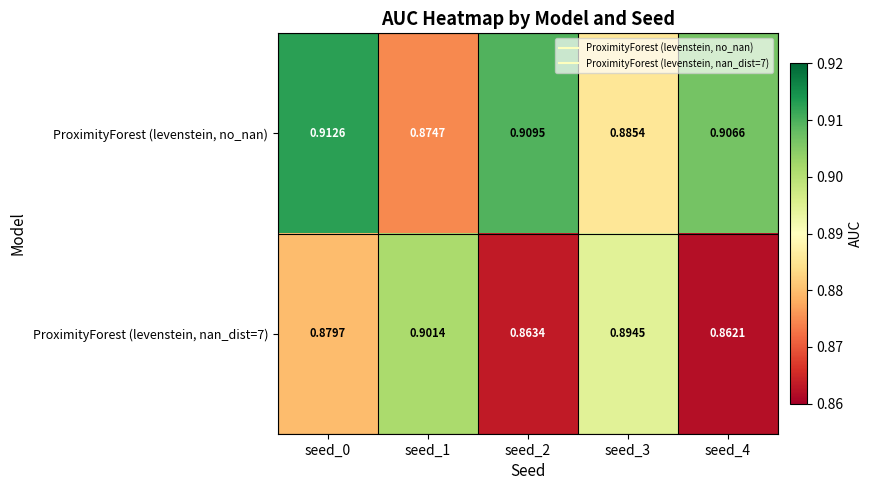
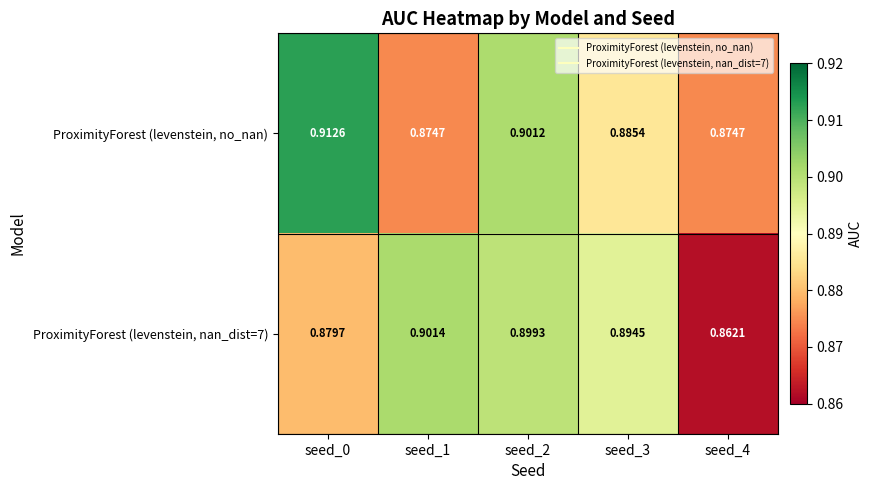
  {
    "ProximityForest (levenstein, no_nan)": {
      "seed_0": 0.9126,
      "seed_1": 0.8747,
-     "seed_2": 0.9095,
+     "seed_2": 0.9012,
      "seed_3": 0.8854,
-     "seed_4": 0.9066
+     "seed_4": 0.8747
    },
    "ProximityForest (levenstein, nan_dist=7)": {
      "seed_0": 0.8797,
      "seed_1": 0.9014,
-     "seed_2": 0.8634,
+     "seed_2": 0.8993,
      "seed_3": 0.8945,
      "seed_4": 0.8621
    }
  }
